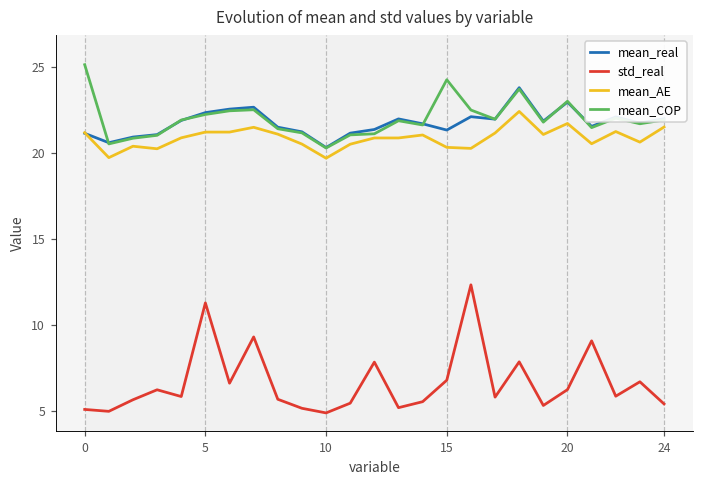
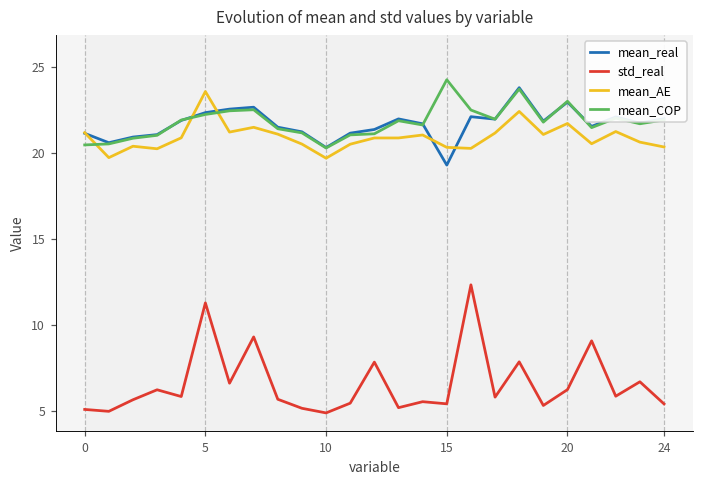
  {
    "mean_real": {
-     "15": 21.3
+     "15": 19.3
    },
    "std_real": {
      "0": 5.1,
      "5": 11.3,
      "10": 4.9,
-     "15": 6.8,
+     "15": 5.4,
      "20": 6.2,
      "24": 5.4
    },
    "mean_AE": {
-     "5": 21.2,
+     "5": 23.6,
      "10": 19.7,
      "15": 20.3,
      "20": 21.7,
-     "24": 21.5
+     "24": 20.4
    },
    "mean_COP": {
-     "0": 25.1,
+     "0": 20.5,
      "15": 24.3
    }
  }
